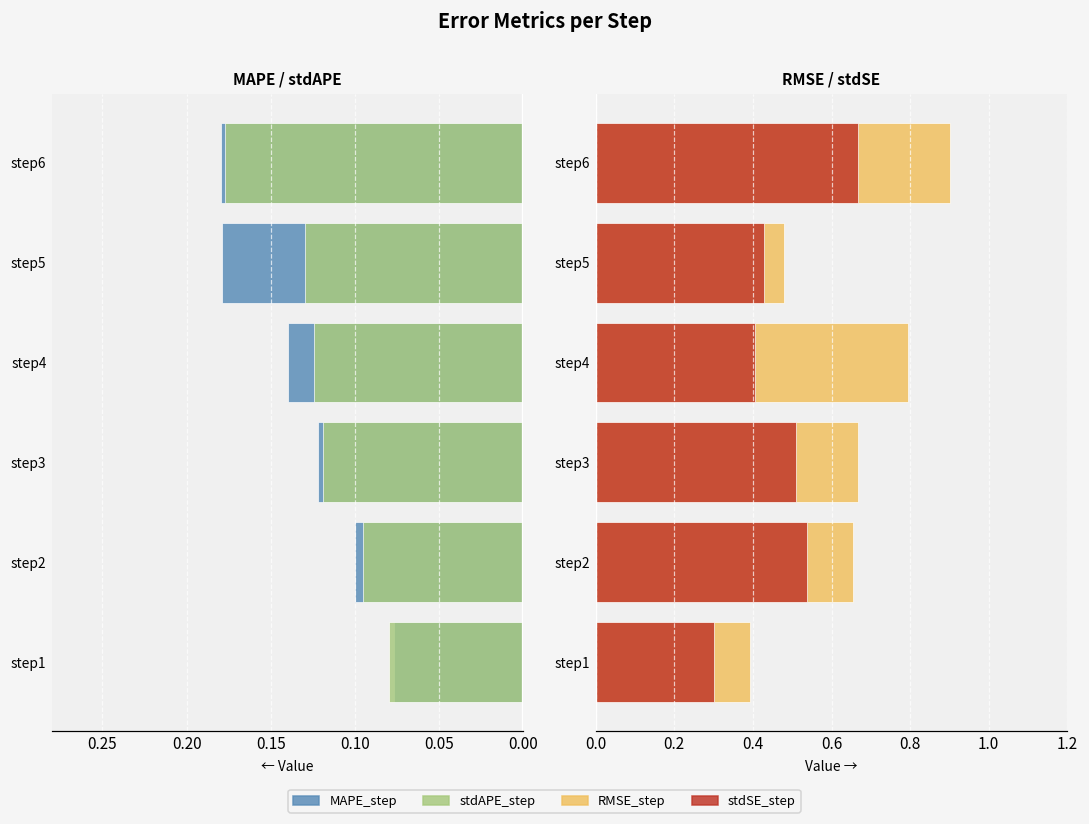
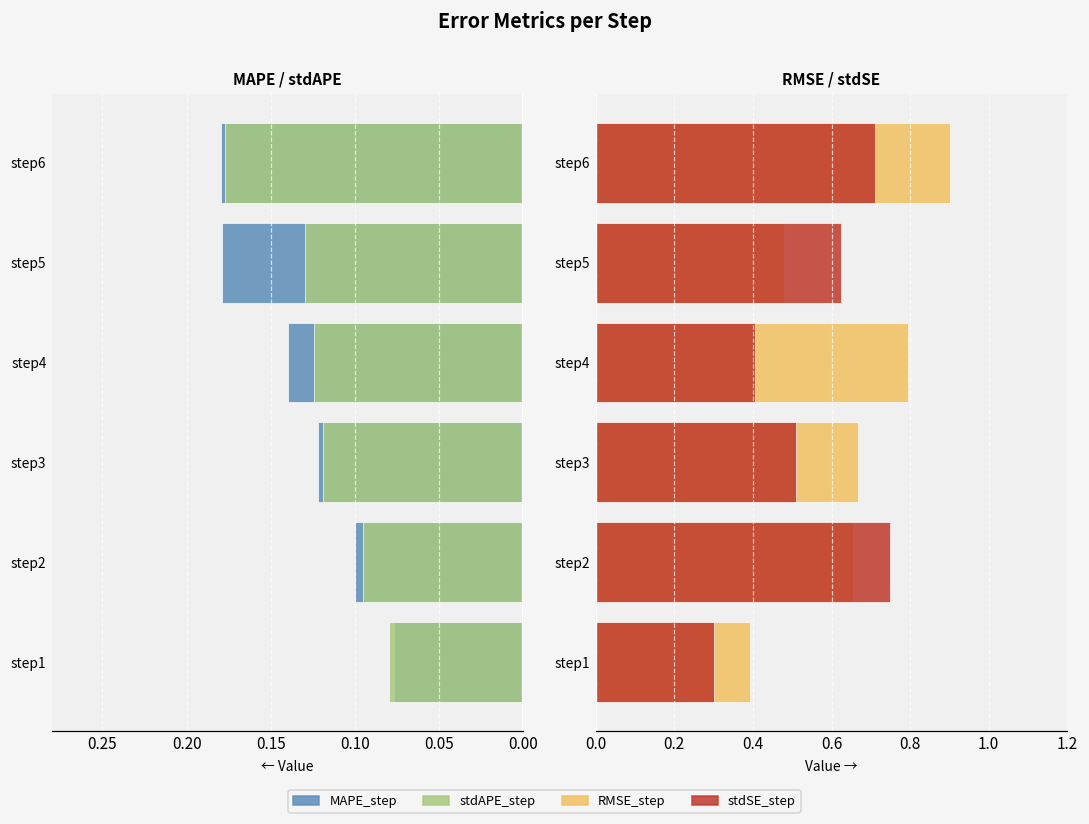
  {
    "RMSE / stdSE": {
      "RMSE_step": {
        "step6": 0.90,
        "step4": 0.80,
        "step3": 0.67,
        "step1": 0.39
      },
      "stdSE_step": {
-       "step6": 0.67,
-       "step5": 0.43,
-       "step2": 0.54
+       "step6": 0.71,
+       "step5": 0.62,
+       "step2": 0.75
      }
    }
  }
